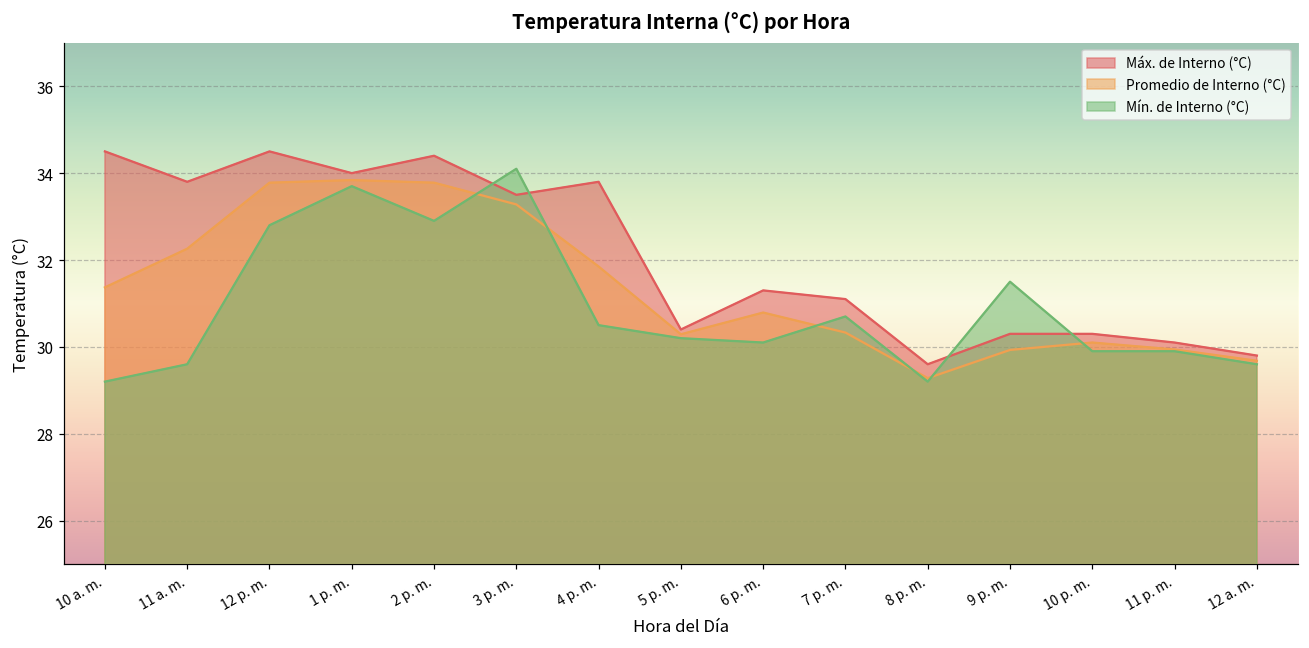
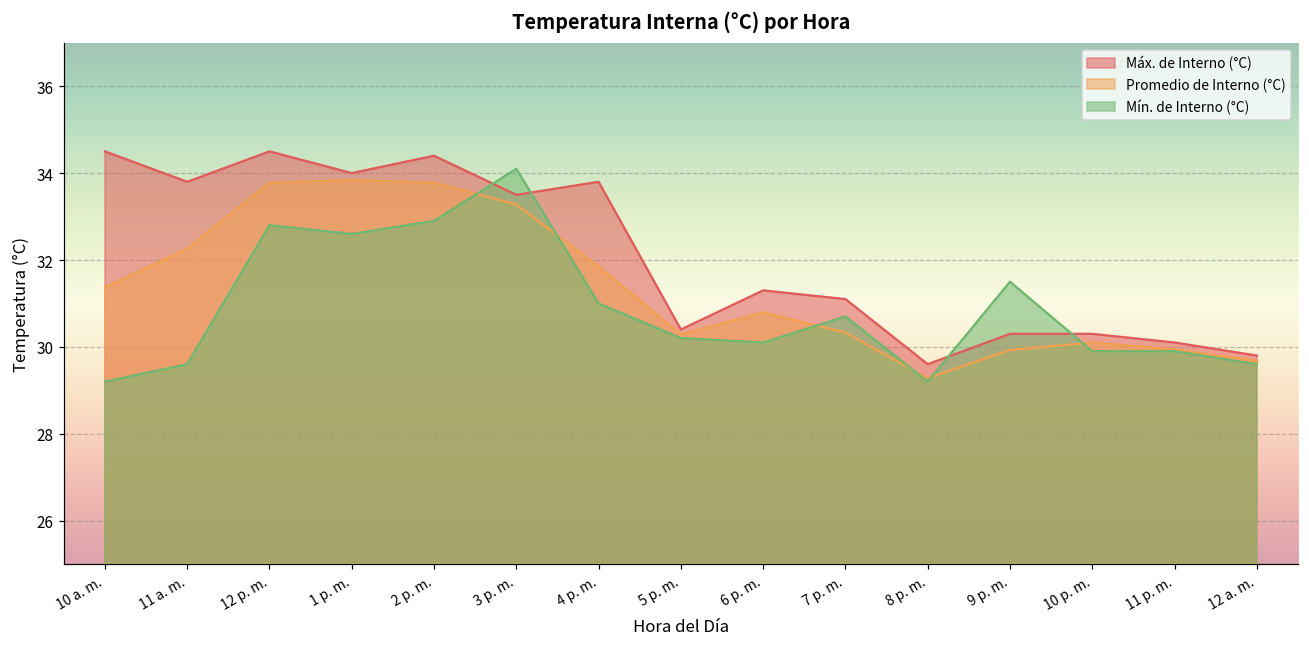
  {
    "Mín. de Interno (°C)": {
      "10 a. m.": 29.2,
      "11 a. m.": 29.6,
      "12 p. m.": 32.8,
-     "1 p. m.": 33.7,
+     "1 p. m.": 32.6,
      "2 p. m.": 32.9,
      "3 p. m.": 34.1,
-     "4 p. m.": 30.5,
+     "4 p. m.": 31.0,
      "5 p. m.": 30.2,
      "6 p. m.": 30.1,
      "7 p. m.": 30.7,
      "8 p. m.": 29.2,
      "9 p. m.": 31.5,
      "10 p. m.": 29.9,
      "12 a. m.": 29.6
    }
  }
